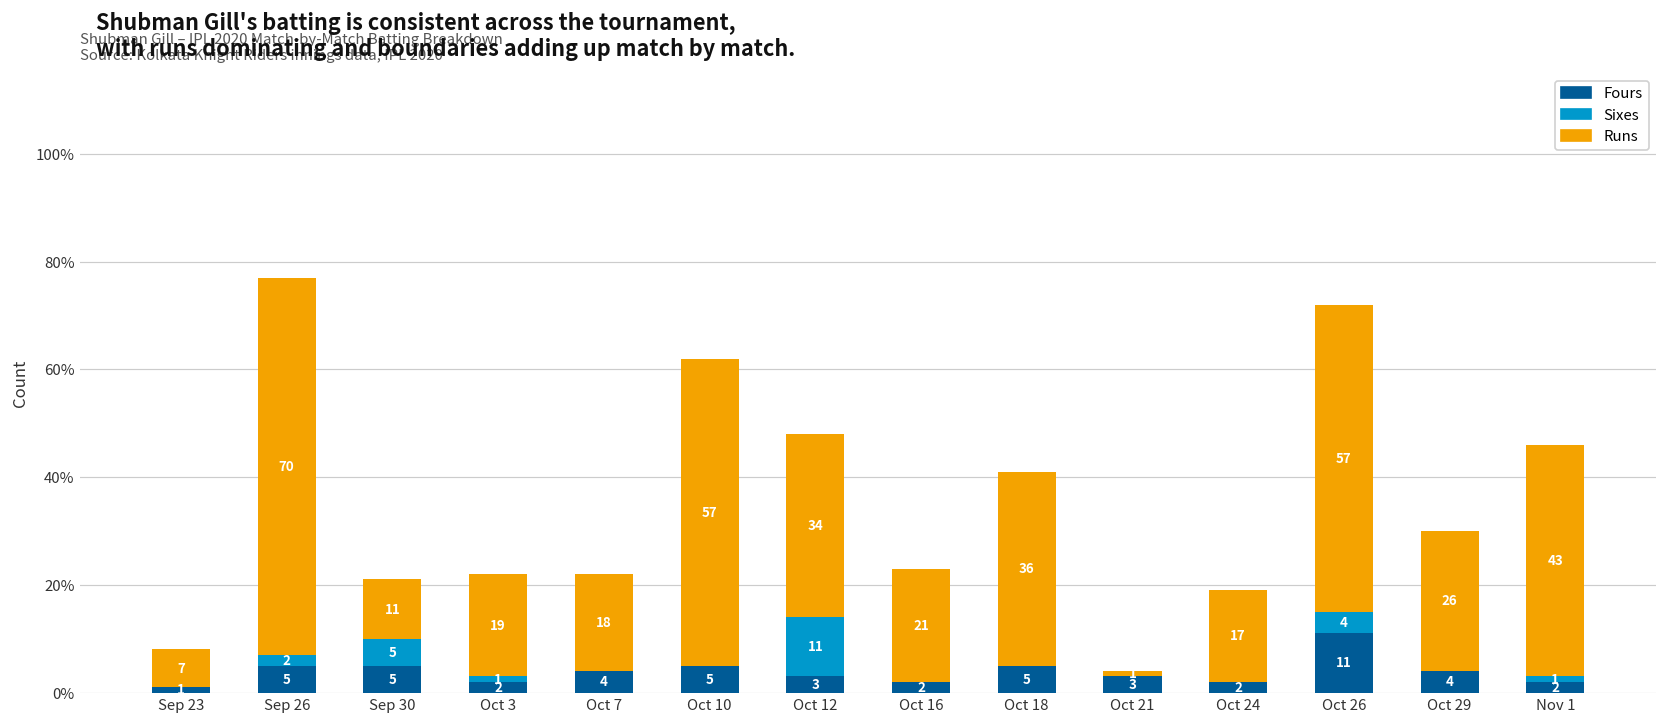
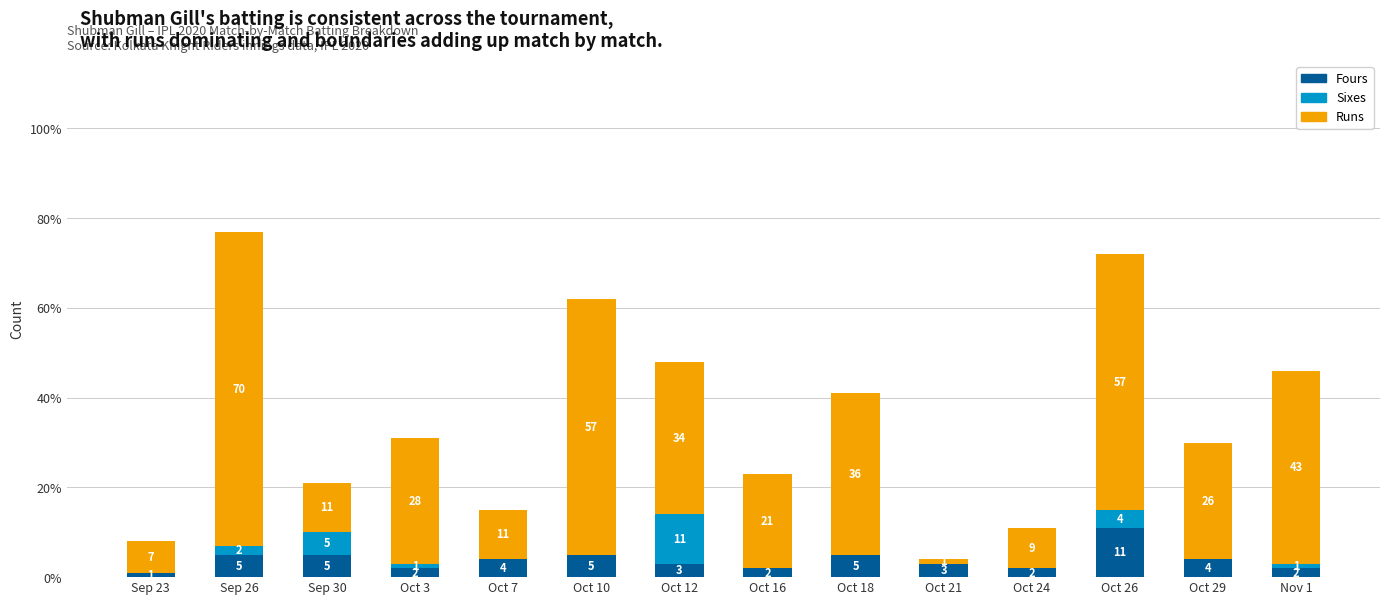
  {
    "Fours": {
      "Sep 23": 1,
      "Sep 26": 5,
      "Sep 30": 5,
      "Oct 7": 4,
      "Oct 10": 5,
      "Oct 12": 3,
      "Oct 16": 2,
      "Oct 18": 5,
      "Oct 24": 2,
      "Oct 26": 11,
      "Oct 29": 4
    },
    "Sixes": {
      "Sep 26": 2,
      "Sep 30": 5,
      "Oct 12": 11,
      "Oct 26": 4
    },
    "Runs": {
      "Sep 23": 7,
      "Sep 26": 70,
      "Sep 30": 11,
-     "Oct 3": 19,
-     "Oct 7": 18,
+     "Oct 3": 28,
+     "Oct 7": 11,
      "Oct 10": 57,
      "Oct 12": 34,
      "Oct 16": 21,
      "Oct 18": 36,
-     "Oct 24": 17,
+     "Oct 24": 9,
      "Oct 26": 57,
      "Oct 29": 26,
      "Nov 1": 43
    }
  }
